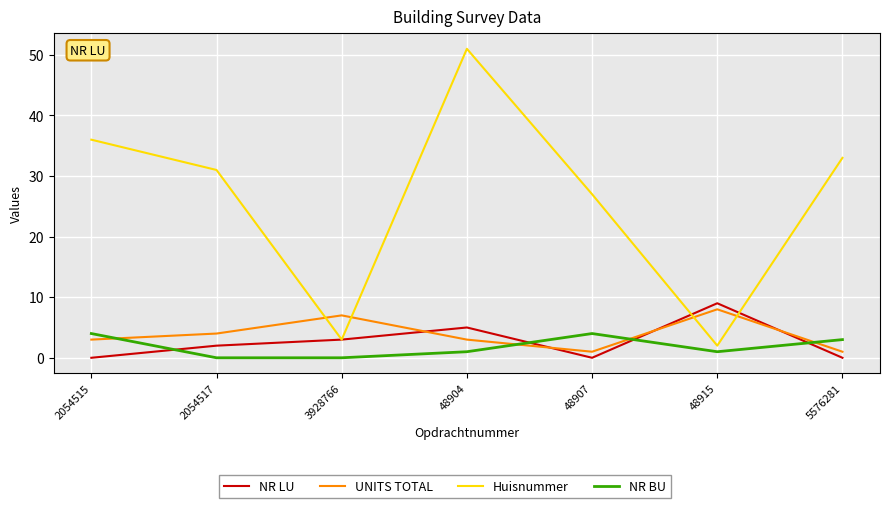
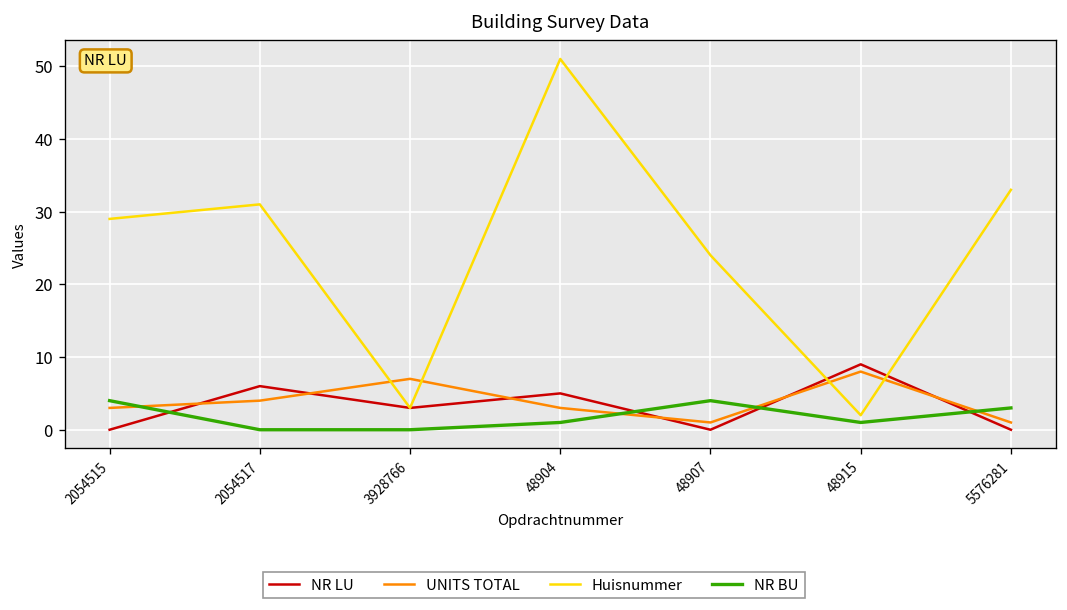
  {
    "NR LU": {
      "2054515": 0,
-     "2054517": 2,
+     "2054517": 6,
      "48904": 5,
      "48907": 0,
      "48915": 9,
      "5576281": 0
    },
    "UNITS TOTAL": {
      "2054515": 3,
      "2054517": 4,
      "3928766": 7,
      "48904": 3,
      "48907": 1,
      "48915": 8,
      "5576281": 1
    },
    "Huisnummer": {
-     "2054515": 36,
+     "2054515": 29,
      "2054517": 31,
      "48904": 51,
-     "48907": 27,
+     "48907": 24,
      "48915": 2,
      "5576281": 33
    },
    "NR BU": {
      "2054515": 4,
      "2054517": 0,
      "3928766": 0,
      "48904": 1,
      "48907": 4,
      "48915": 1,
      "5576281": 3
    }
  }
